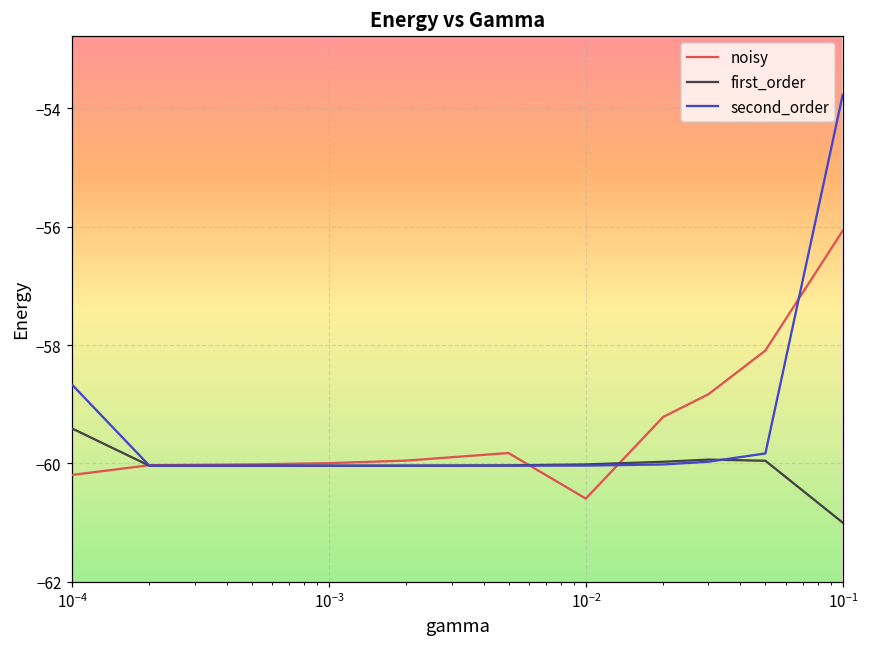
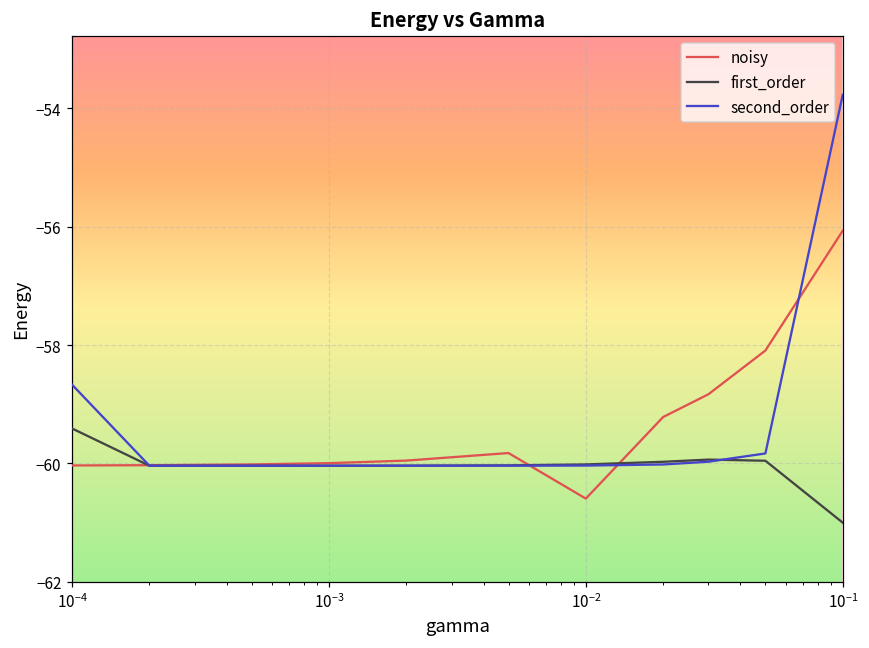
  {
    "noisy": {
-     "10^-4": -60.2,
+     "10^-4": -60.0,
      "10^-2": -60.6,
      "10^-1": -56.1
    },
    "first_order": {
      "10^-4": -59.4,
      "10^-1": -61.0
    },
    "second_order": {
      "10^-4": -58.7,
      "10^-1": -53.8
    }
  }
